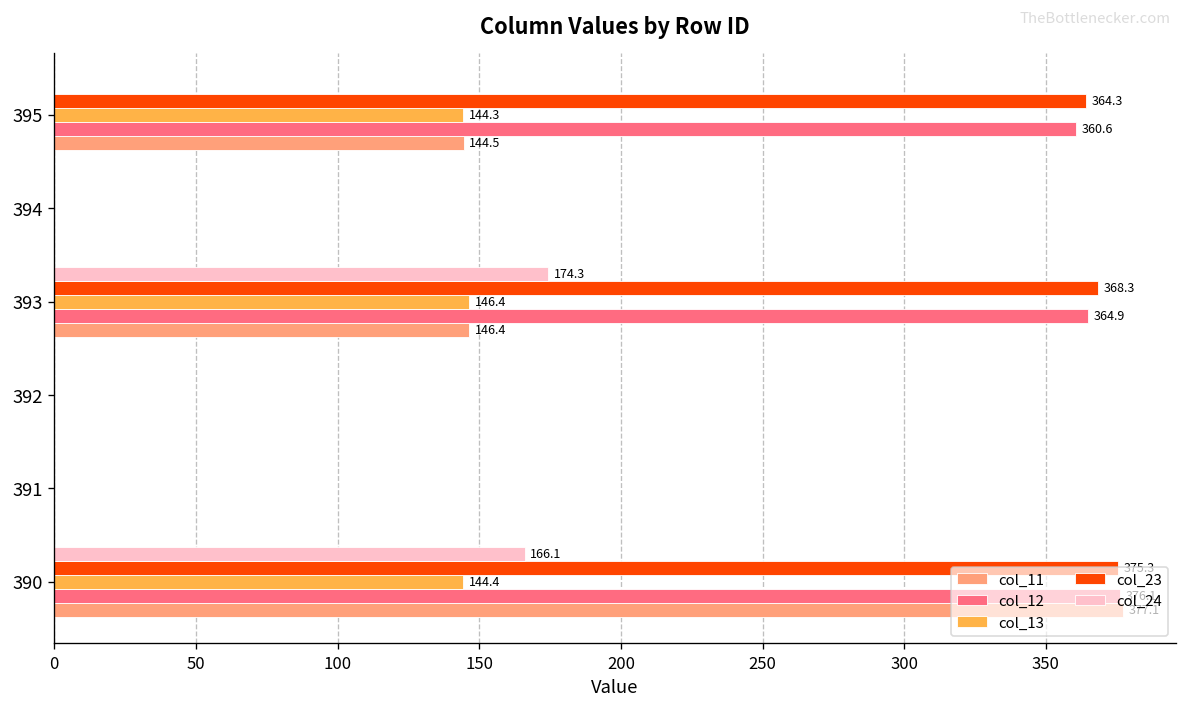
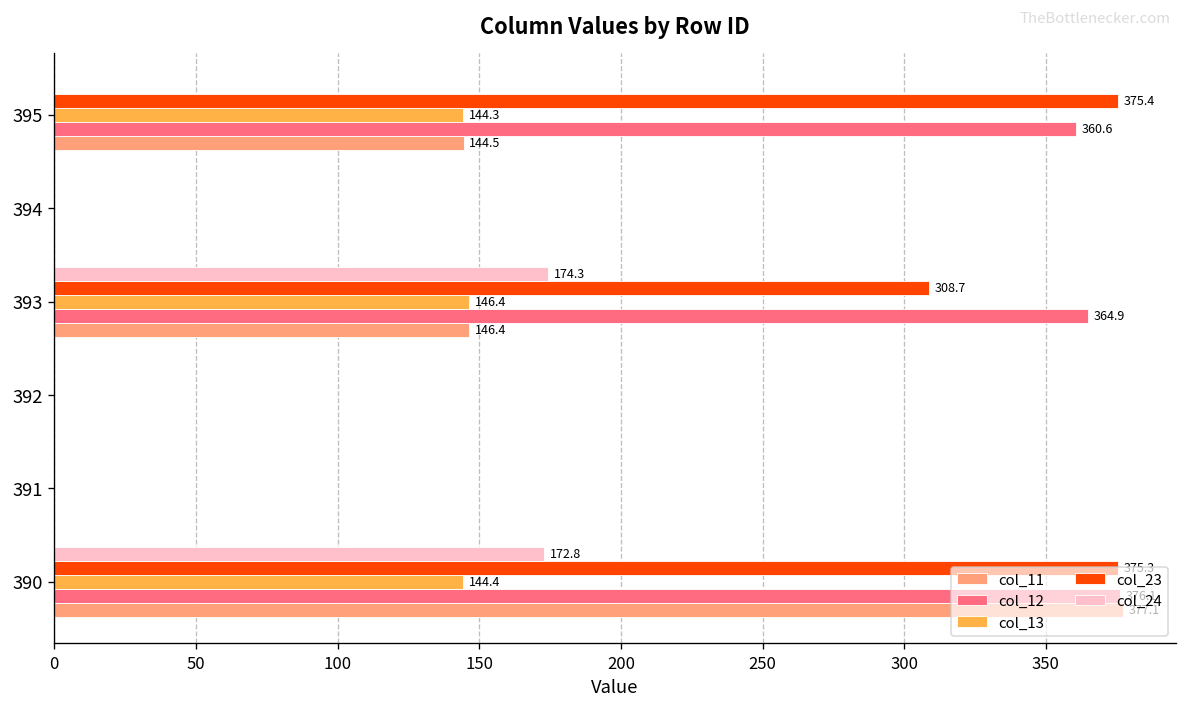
  {
    "col_23": {
-     "395": 364.3,
-     "393": 368.3
+     "395": 375.4,
+     "393": 308.7
    },
    "col_24": {
      "393": 174.3,
-     "390": 166.1
+     "390": 172.8
    }
  }
